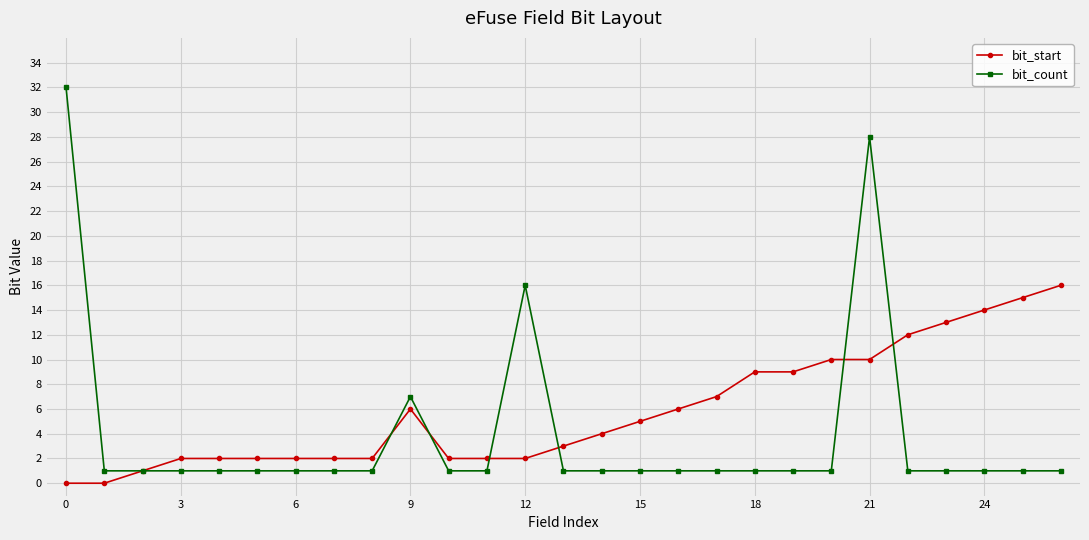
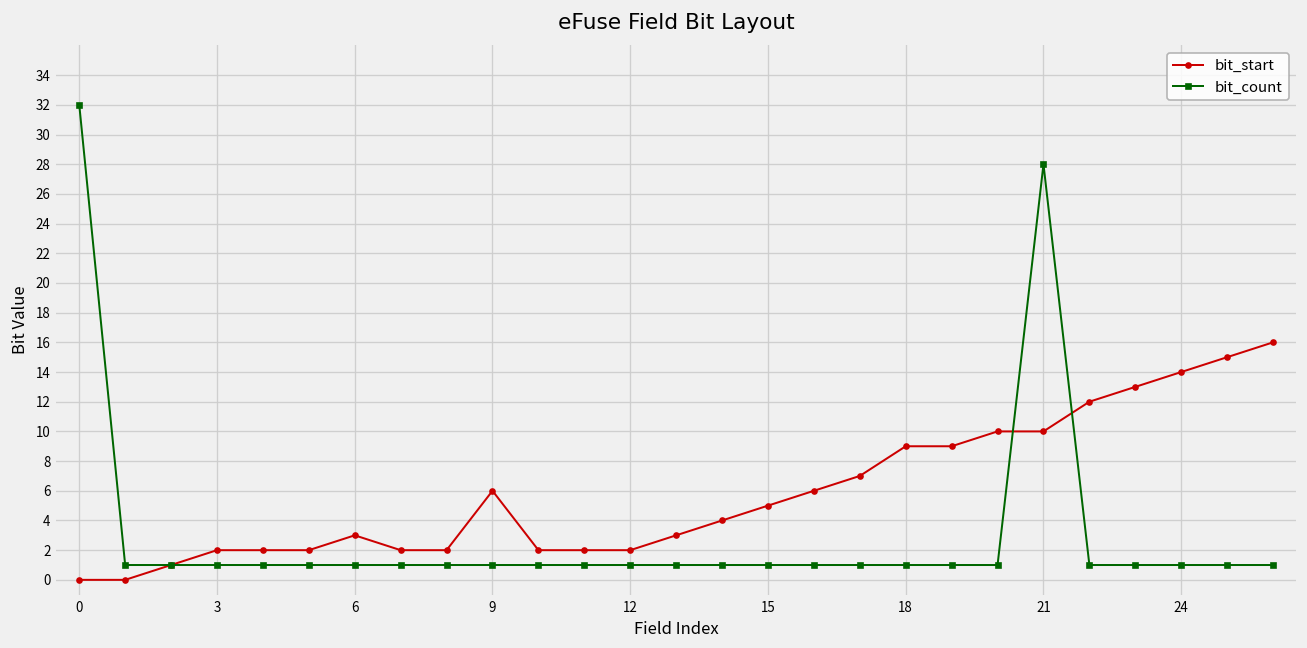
  {
    "bit_start": {
      "0": 0,
      "3": 2,
-     "6": 2,
+     "6": 3,
      "9": 6,
      "12": 2,
      "15": 5,
      "18": 9,
      "21": 10,
      "24": 14
    },
    "bit_count": {
      "0": 32,
      "3": 1,
      "6": 1,
-     "9": 7,
-     "12": 16,
+     "9": 1,
+     "12": 1,
      "15": 1,
      "18": 1,
      "21": 28,
      "24": 1
    }
  }
